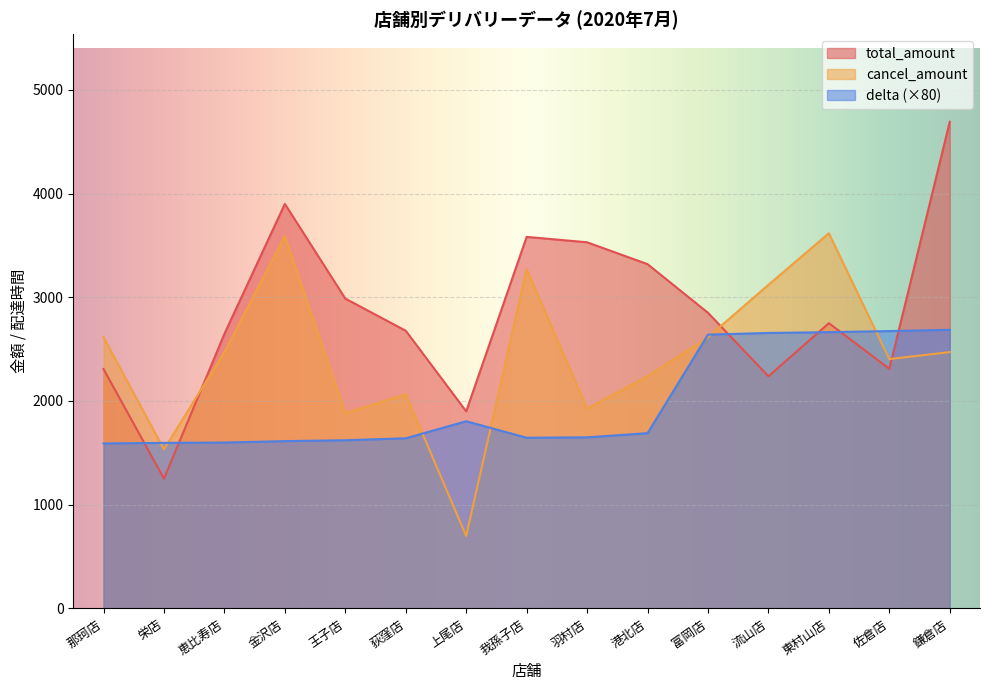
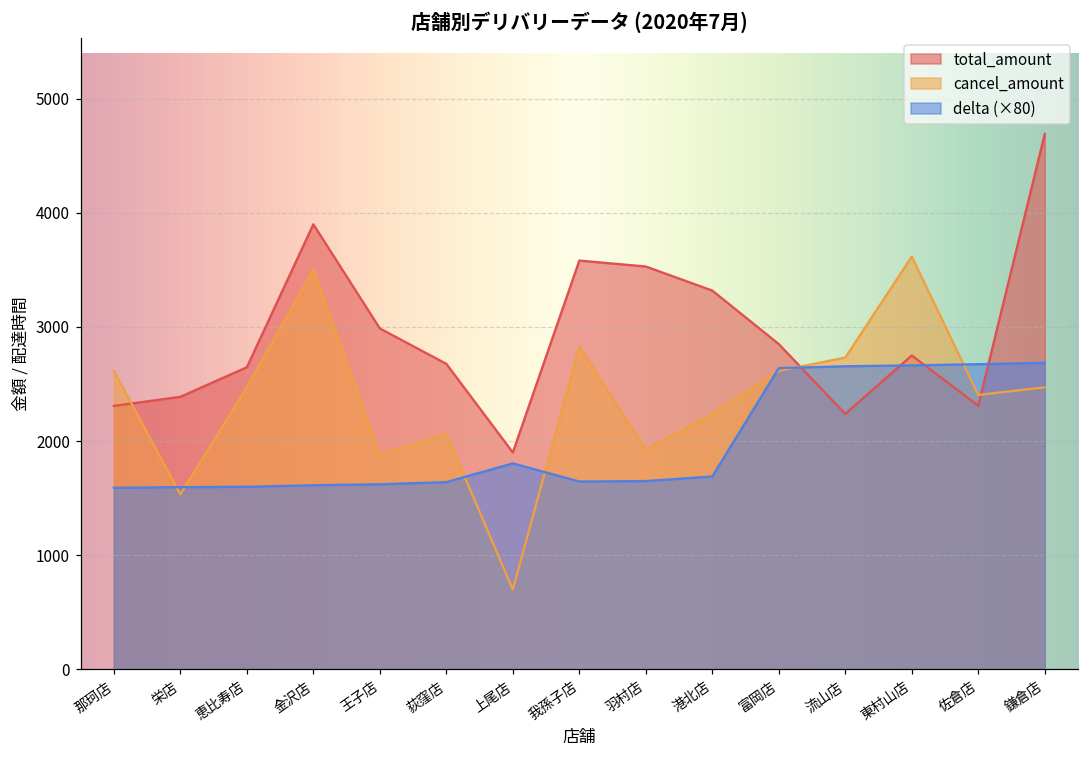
  {
    "total_amount": {
      "那珂店": 2310,
-     "栄店": 1250,
+     "栄店": 2390,
      "恵比寿店": 2650,
      "金沢店": 3900,
      "王子店": 2990,
      "荻窪店": 2680,
      "上尾店": 1900,
      "我孫子店": 3580,
      "羽村店": 3530,
      "港北店": 3320,
      "富岡店": 2850,
      "流山店": 2240,
      "東村山店": 2750,
      "佐倉店": 2310,
      "鎌倉店": 4690
    },
    "cancel_amount": {
      "那珂店": 2620,
      "栄店": 1530,
      "恵比寿店": 2470,
-     "金沢店": 3590,
+     "金沢店": 3500,
      "王子店": 1880,
      "荻窪店": 2060,
      "上尾店": 700,
-     "我孫子店": 3270,
+     "我孫子店": 2830,
      "羽村店": 1930,
      "港北店": 2240,
      "富岡店": 2620,
-     "流山店": 3120,
+     "流山店": 2730,
      "東村山店": 3620,
      "佐倉店": 2400,
      "鎌倉店": 2470
    },
    "delta (×80)": {
      "那珂店": 1590,
      "栄店": 1600,
      "恵比寿店": 1600,
      "金沢店": 1610,
      "王子店": 1620,
      "荻窪店": 1640,
      "上尾店": 1800,
      "我孫子店": 1650,
      "羽村店": 1650,
      "港北店": 1690,
      "富岡店": 2640,
      "流山店": 2660,
      "東村山店": 2660,
      "佐倉店": 2670,
      "鎌倉店": 2690
    }
  }
